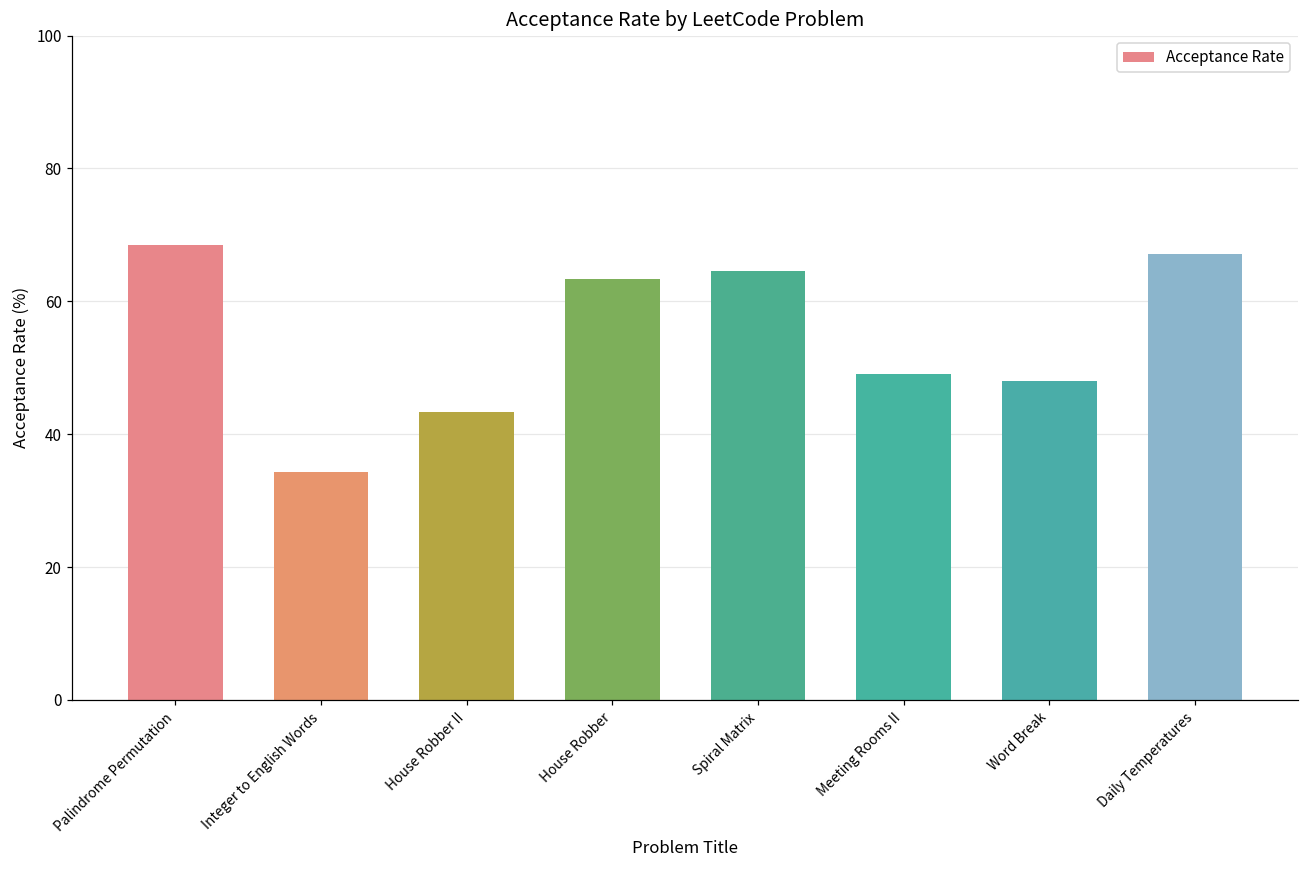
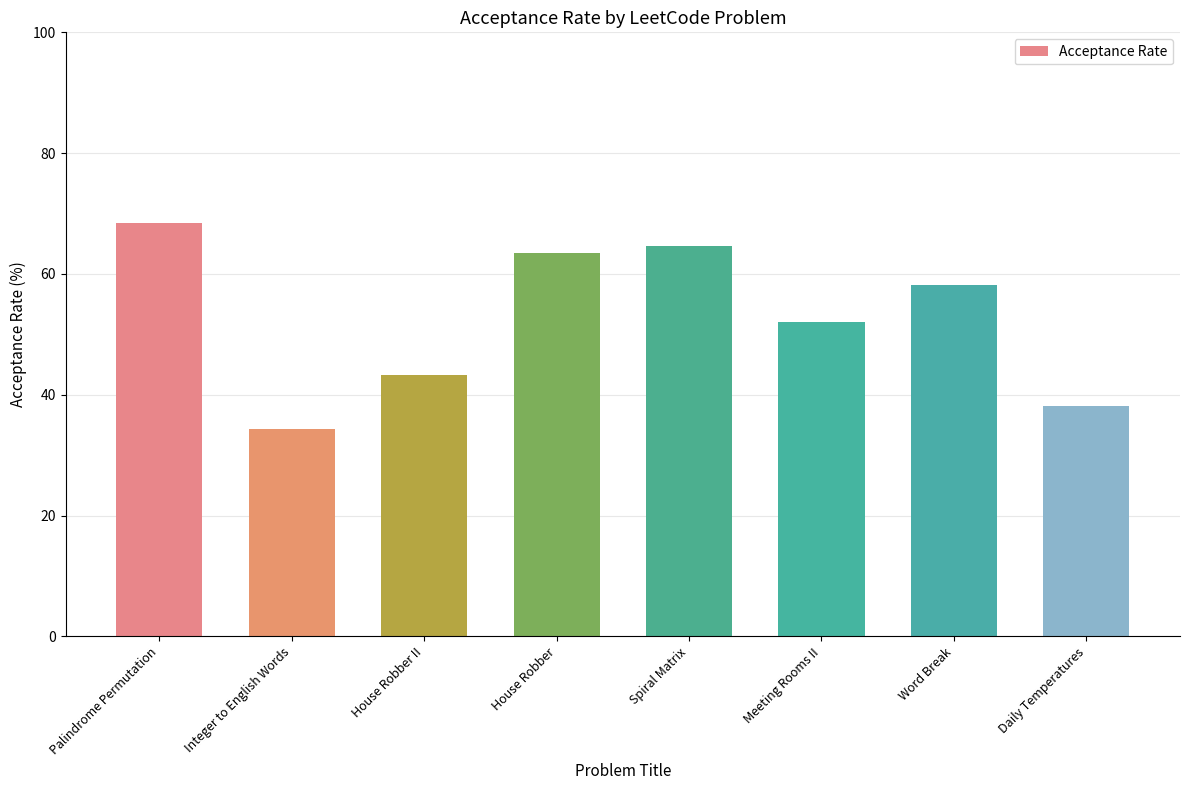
  {
    "Palindrome Permutation": 68,
    "Integer to English Words": 34,
    "House Robber II": 43,
    "House Robber": 63,
    "Spiral Matrix": 65,
-   "Meeting Rooms II": 49,
-   "Word Break": 48,
-   "Daily Temperatures": 67
+   "Meeting Rooms II": 52,
+   "Word Break": 58,
+   "Daily Temperatures": 38
  }
